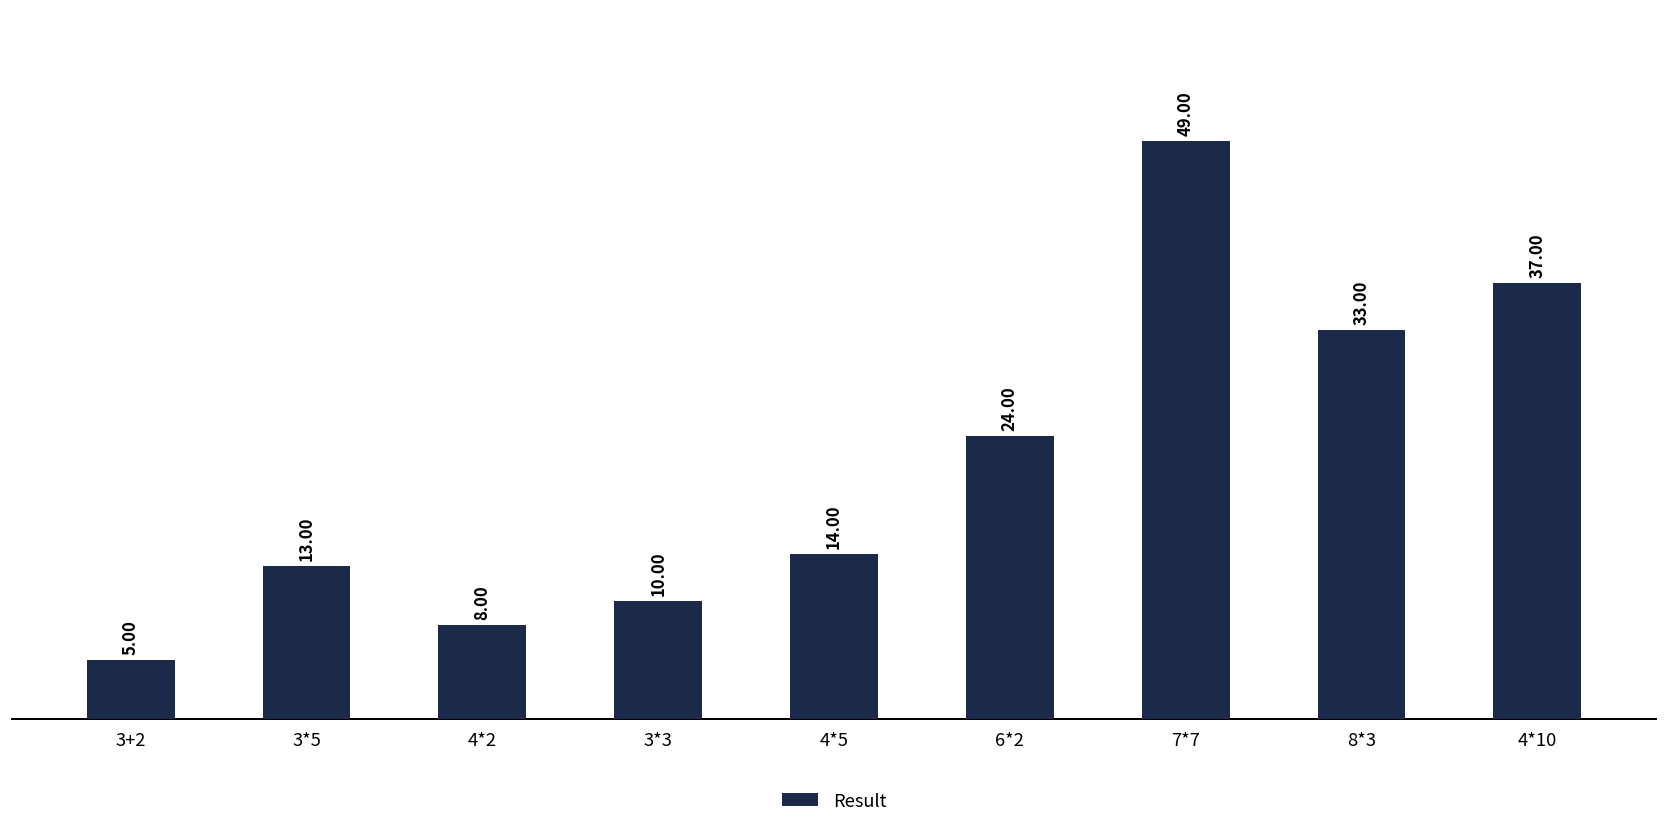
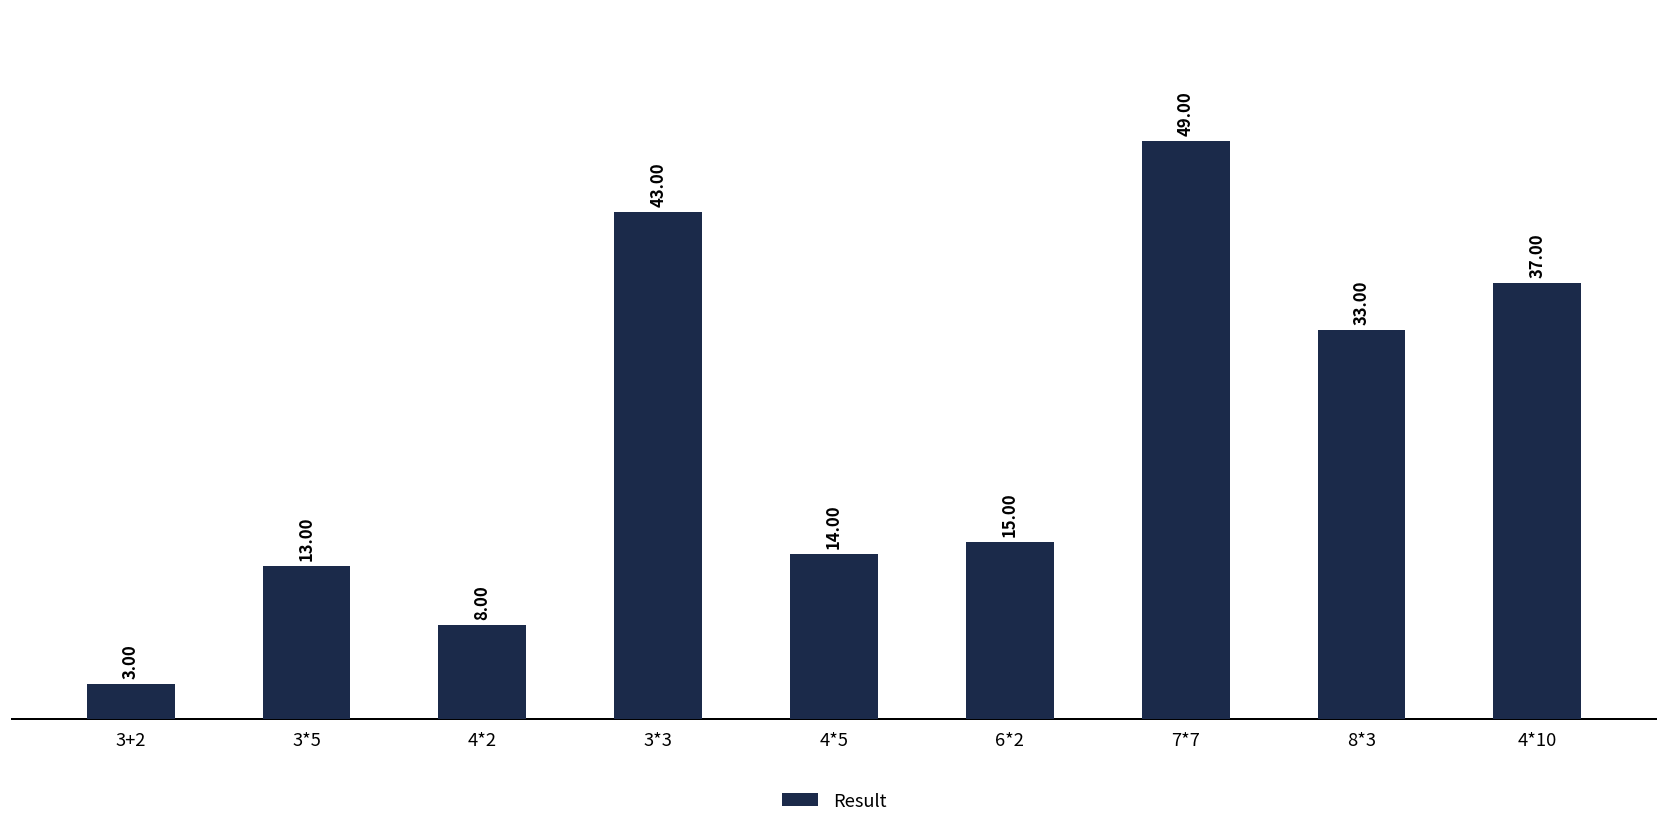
  {
-   "3+2": 5.00,
+   "3+2": 3.00,
    "3*5": 13.00,
    "4*2": 8.00,
-   "3*3": 10.00,
+   "3*3": 43.00,
    "4*5": 14.00,
-   "6*2": 24.00,
+   "6*2": 15.00,
    "7*7": 49.00,
    "8*3": 33.00,
    "4*10": 37.00
  }
